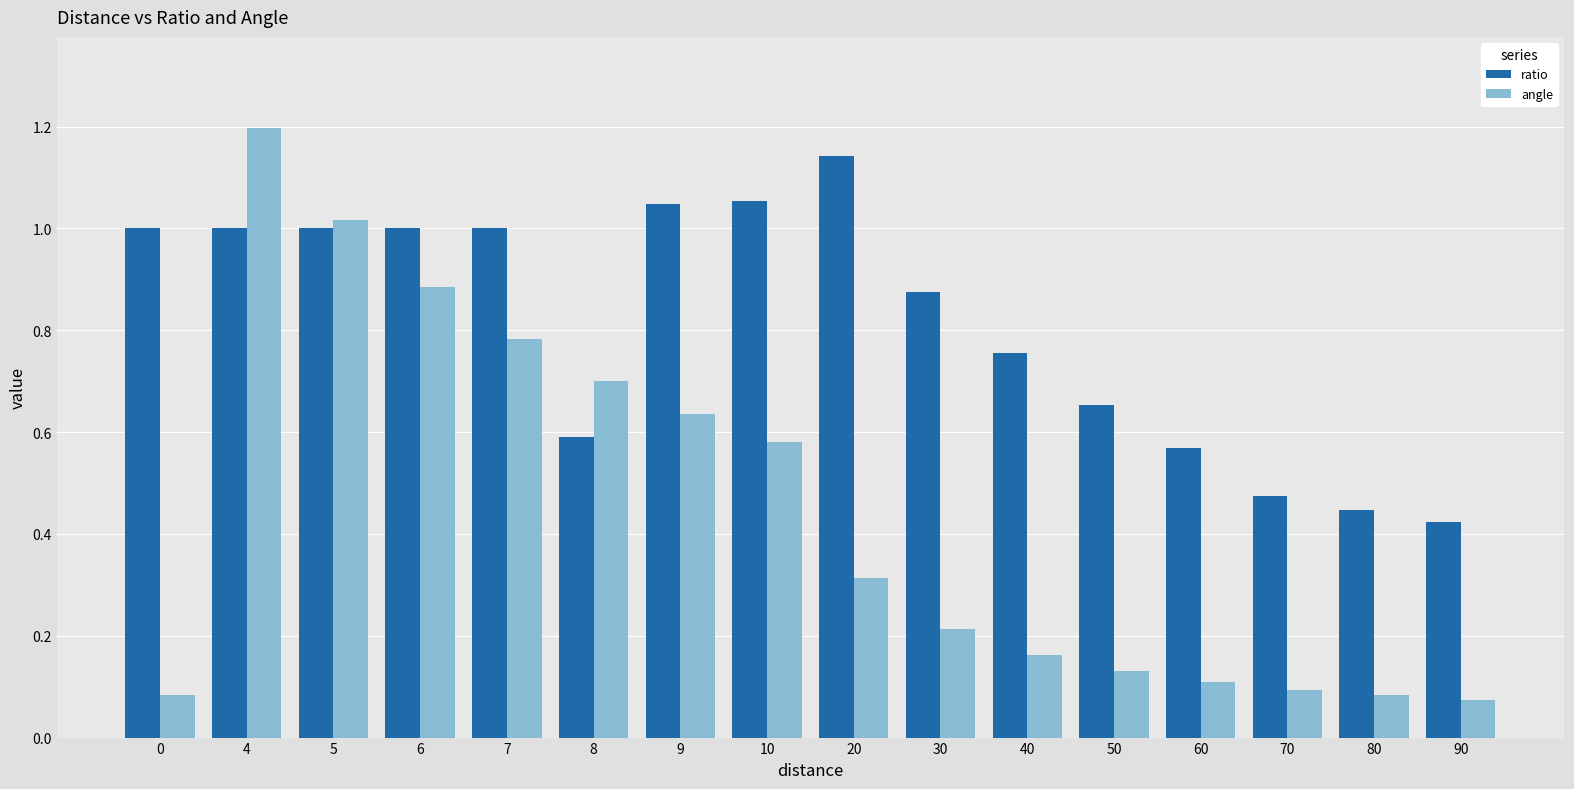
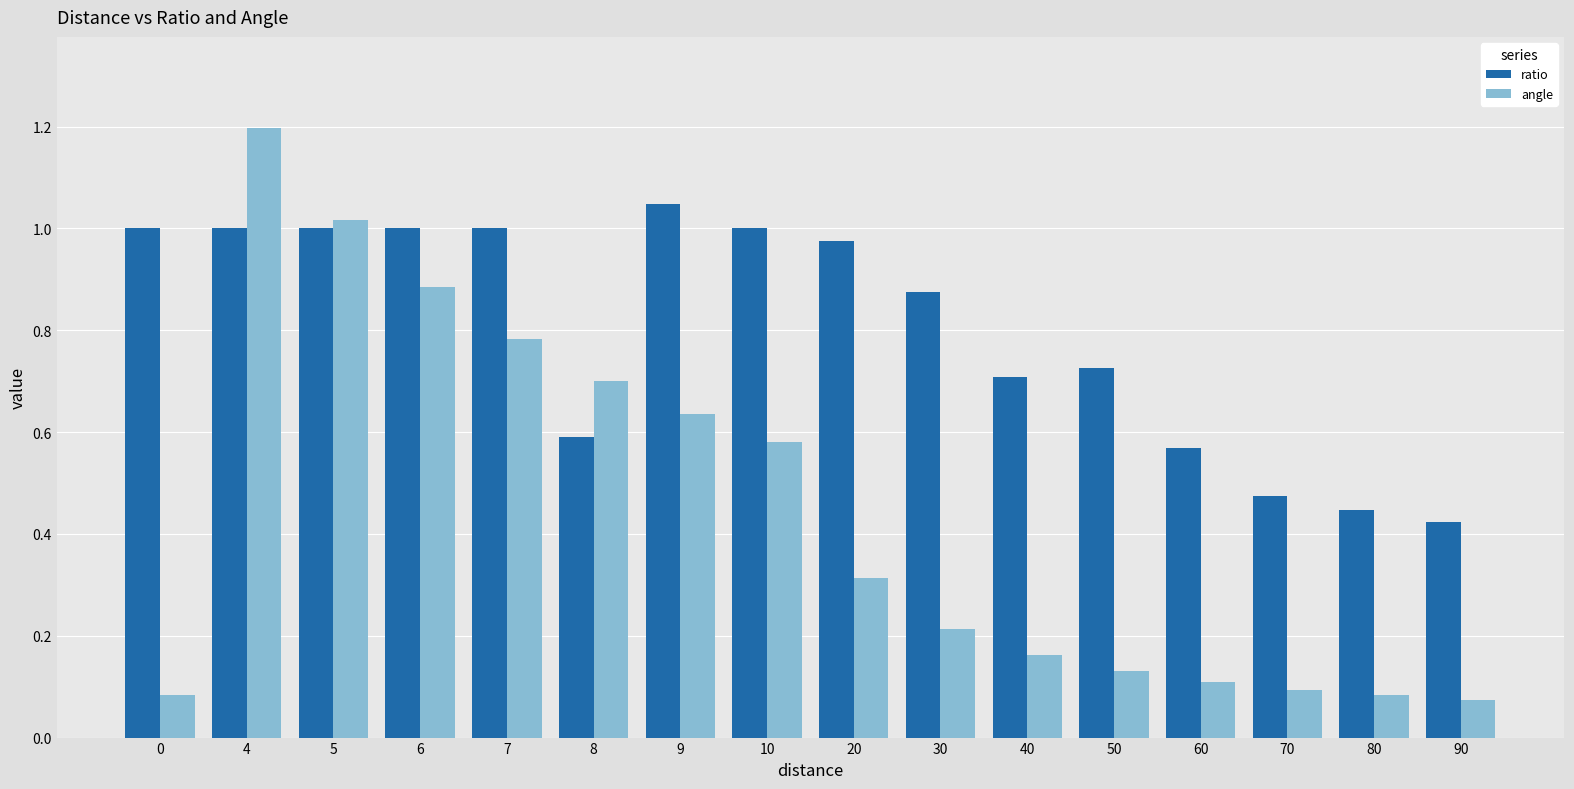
  {
    "ratio": {
      "0": 1.00,
      "4": 1.00,
      "5": 1.00,
      "6": 1.00,
      "7": 1.00,
      "8": 0.59,
      "9": 1.05,
-     "10": 1.05,
-     "20": 1.14,
+     "10": 1.00,
+     "20": 0.97,
      "30": 0.87,
-     "40": 0.76,
-     "50": 0.65,
+     "40": 0.71,
+     "50": 0.73,
      "60": 0.57,
      "70": 0.48,
      "80": 0.45,
      "90": 0.42
    },
    "angle": {
      "0": 0.08,
      "4": 1.20,
      "5": 1.02,
      "6": 0.88,
      "7": 0.78,
      "8": 0.70,
      "9": 0.64,
      "10": 0.58,
      "20": 0.31,
      "30": 0.21,
      "40": 0.16,
      "50": 0.13,
      "60": 0.11,
      "70": 0.09,
      "80": 0.08,
      "90": 0.07
    }
  }
